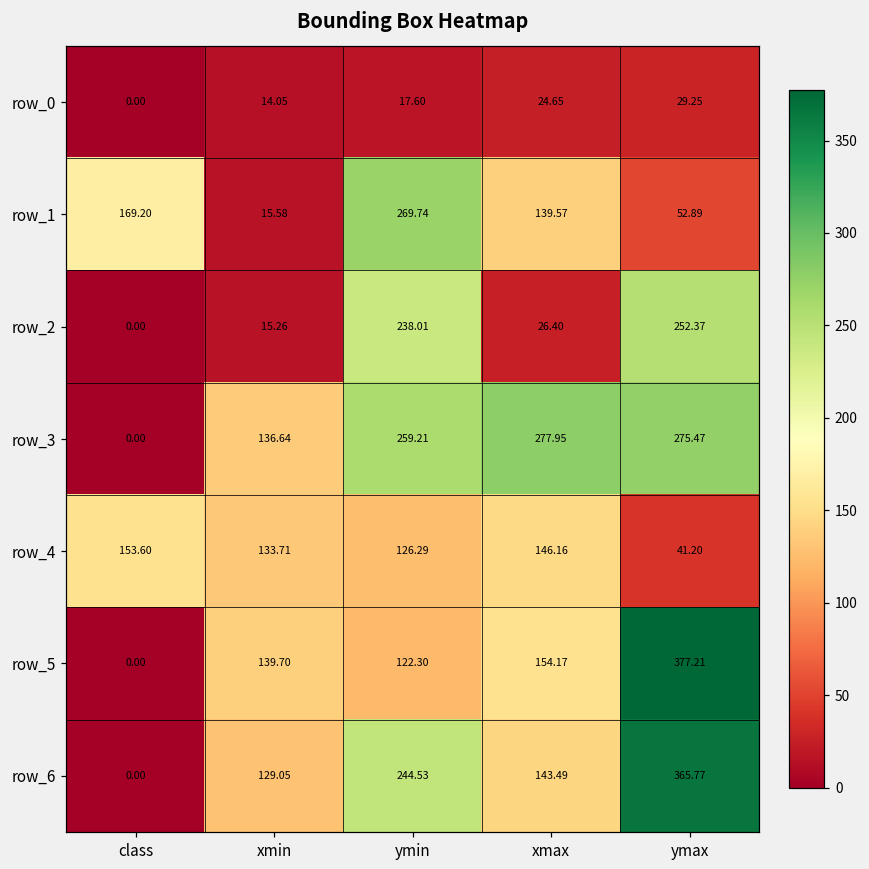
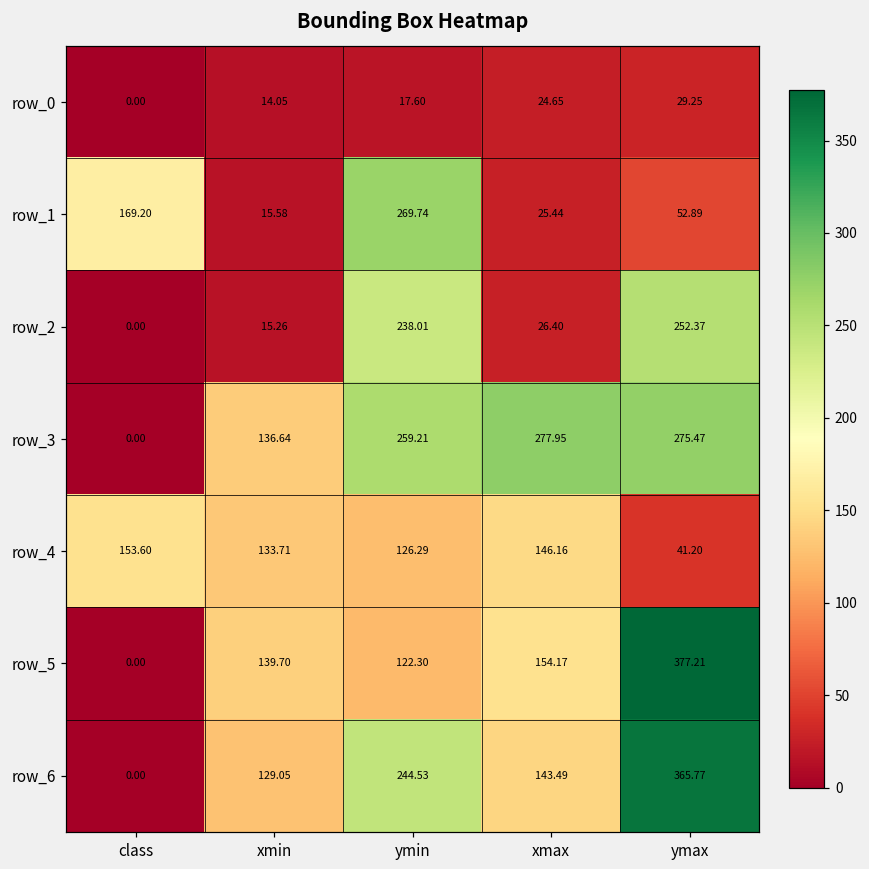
  {
    "row_0": {
      "class": 0.00,
      "xmin": 14.05,
      "ymin": 17.60,
      "xmax": 24.65,
      "ymax": 29.25
    },
    "row_1": {
      "class": 169.20,
      "xmin": 15.58,
      "ymin": 269.74,
-     "xmax": 139.57,
+     "xmax": 25.44,
      "ymax": 52.89
    },
    "row_2": {
      "class": 0.00,
      "xmin": 15.26,
      "ymin": 238.01,
      "xmax": 26.40,
      "ymax": 252.37
    },
    "row_3": {
      "class": 0.00,
      "xmin": 136.64,
      "ymin": 259.21,
      "xmax": 277.95,
      "ymax": 275.47
    },
    "row_4": {
      "class": 153.60,
      "xmin": 133.71,
      "ymin": 126.29,
      "xmax": 146.16,
      "ymax": 41.20
    },
    "row_5": {
      "class": 0.00,
      "xmin": 139.70,
      "ymin": 122.30,
      "xmax": 154.17,
      "ymax": 377.21
    },
    "row_6": {
      "class": 0.00,
      "xmin": 129.05,
      "ymin": 244.53,
      "xmax": 143.49,
      "ymax": 365.77
    }
  }
